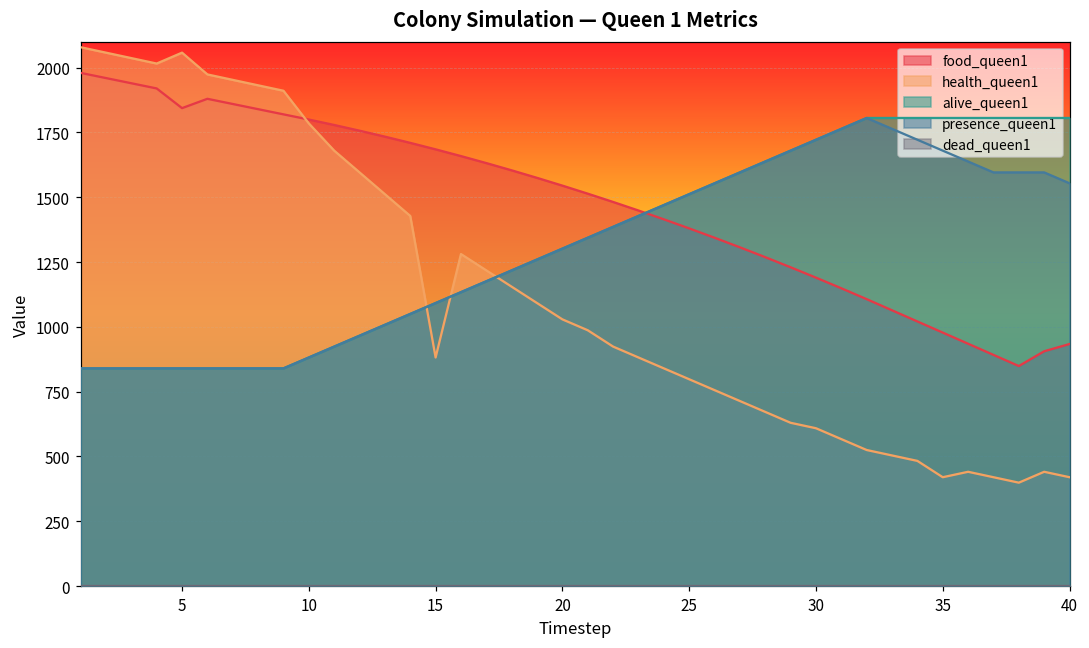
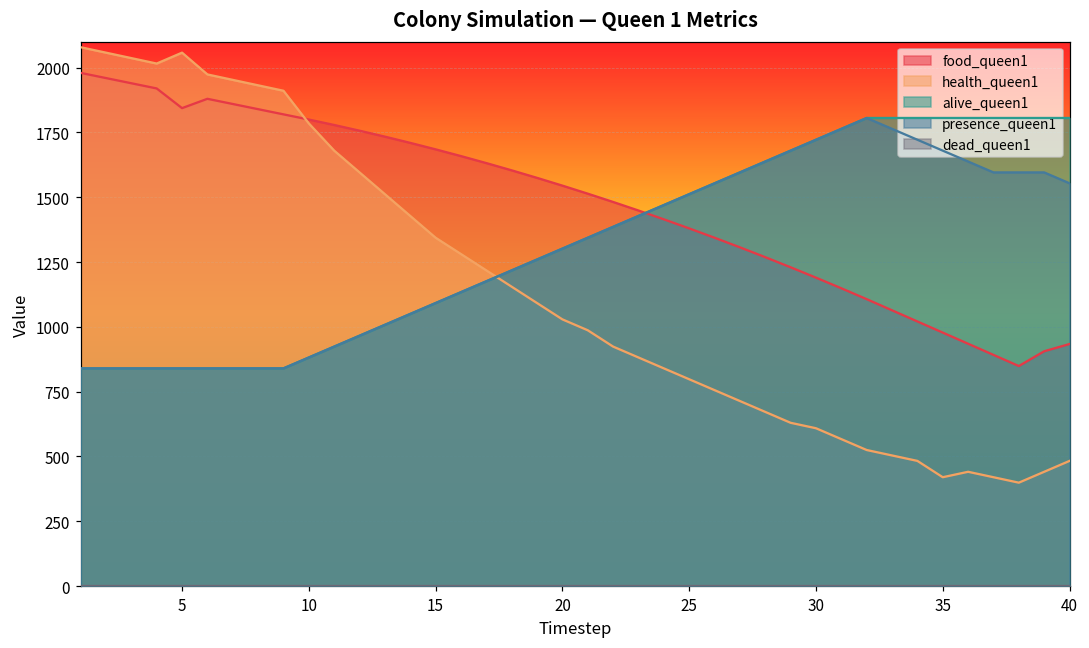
  {
    "food_queen1": {
      "5": 1840,
      "10": 1800,
      "15": 1690,
      "20": 1550,
      "25": 1380,
      "30": 1190,
      "35": 980,
      "40": 930
    },
    "health_queen1": {
      "5": 2060,
      "10": 1790,
-     "15": 880,
+     "15": 1340,
      "20": 1030,
      "25": 800,
      "30": 610,
      "35": 420,
-     "40": 420
+     "40": 480
    }
  }
